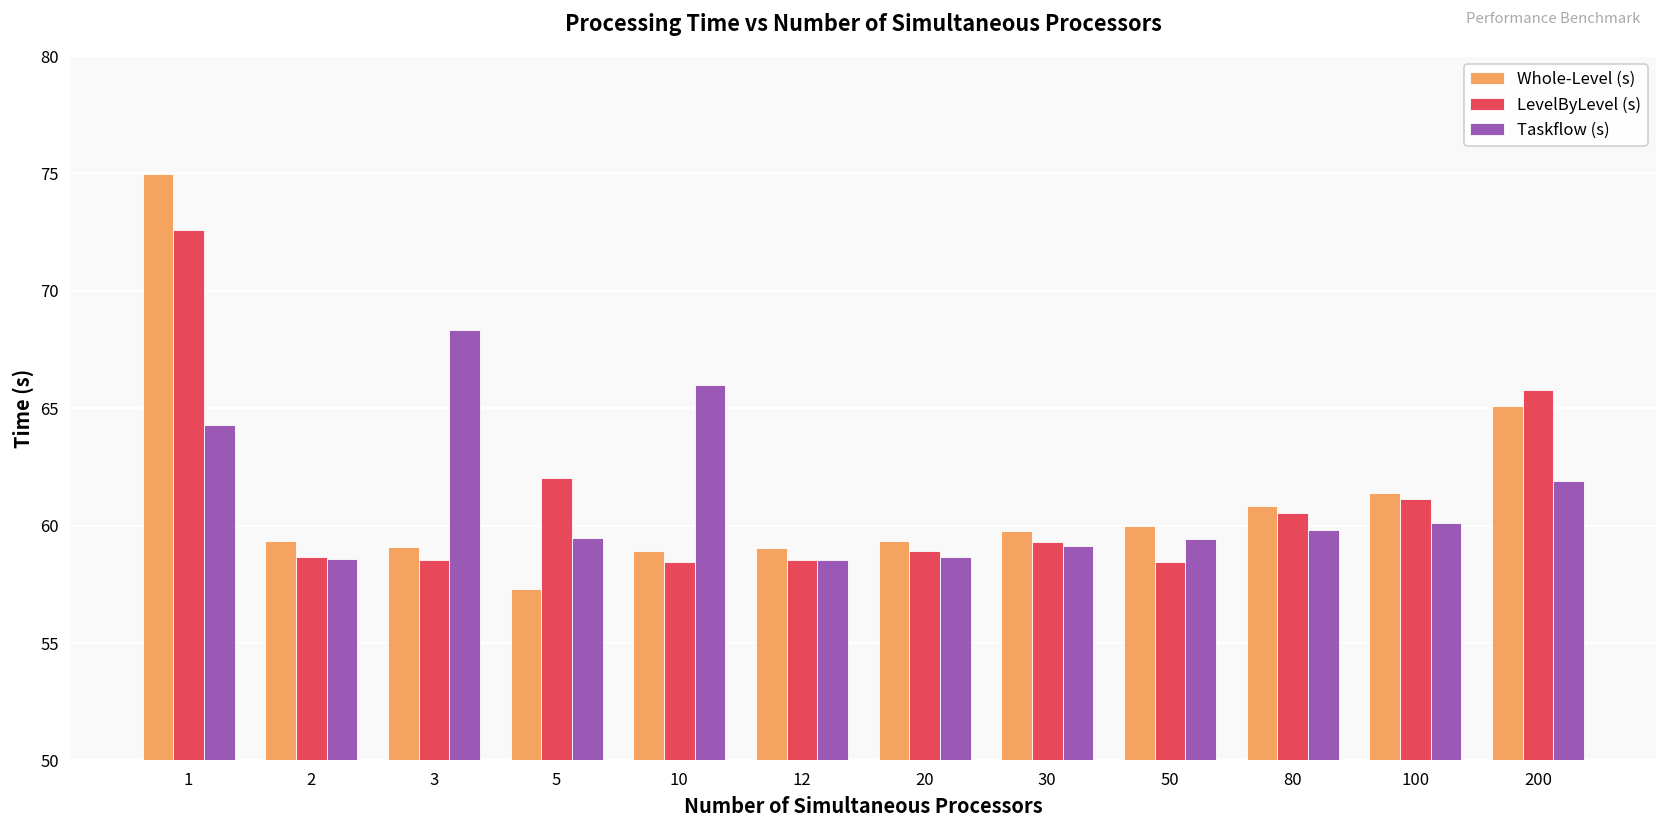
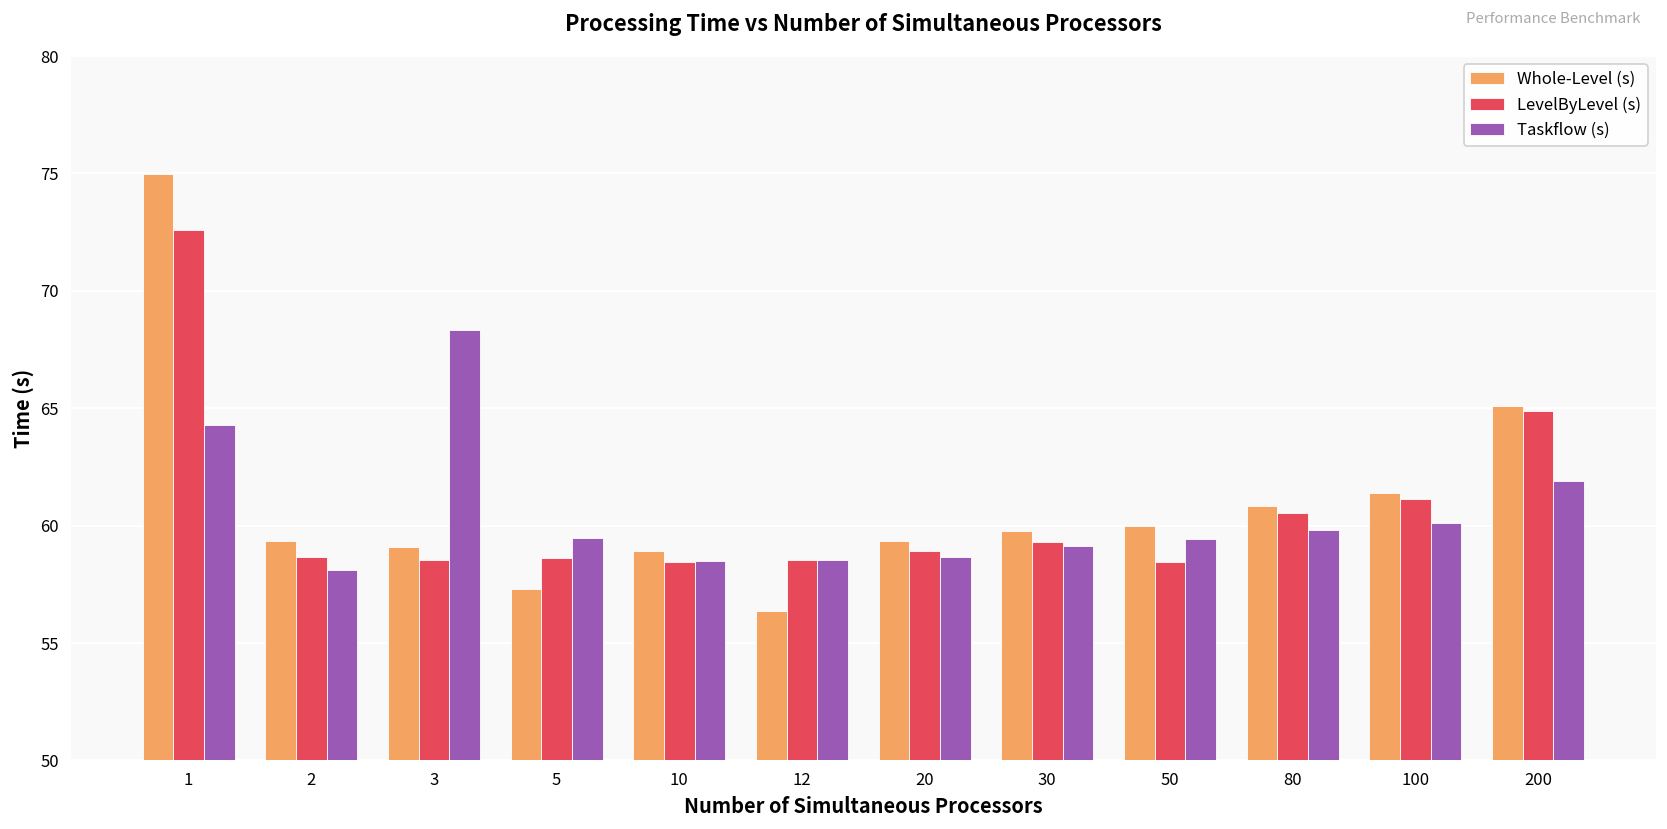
  {
    "Whole-Level (s)": {
      "1": 75.0,
      "2": 59.4,
      "3": 59.1,
      "5": 57.3,
      "10": 58.9,
-     "12": 59.0,
+     "12": 56.4,
      "20": 59.4,
      "30": 59.8,
      "50": 60.0,
      "80": 60.8,
      "100": 61.4,
      "200": 65.1
    },
    "LevelByLevel (s)": {
      "1": 72.6,
      "2": 58.7,
      "3": 58.5,
-     "5": 62.0,
+     "5": 58.6,
      "10": 58.4,
      "12": 58.5,
      "20": 58.9,
      "30": 59.3,
      "50": 58.5,
      "80": 60.5,
      "100": 61.1,
-     "200": 65.8
+     "200": 64.9
    },
    "Taskflow (s)": {
      "1": 64.3,
-     "2": 58.6,
+     "2": 58.1,
      "3": 68.3,
      "5": 59.5,
-     "10": 66.0,
+     "10": 58.5,
      "12": 58.5,
      "20": 58.6,
      "30": 59.1,
      "50": 59.4,
      "80": 59.8,
      "100": 60.1,
      "200": 61.9
    }
  }
